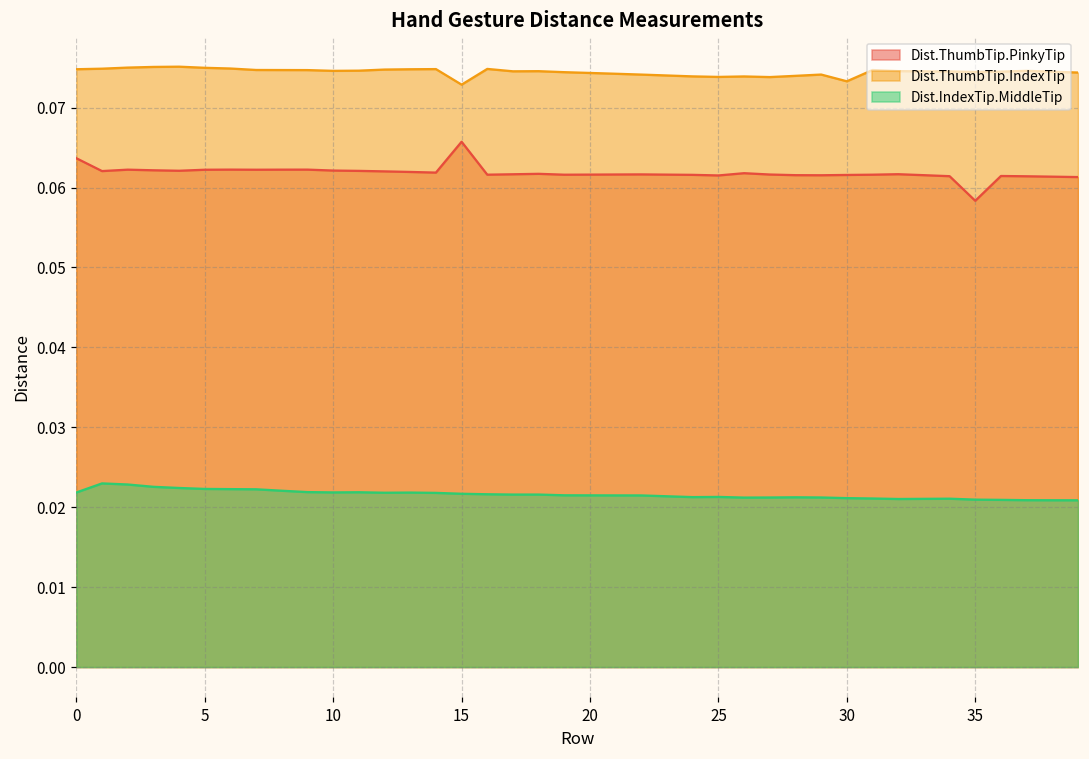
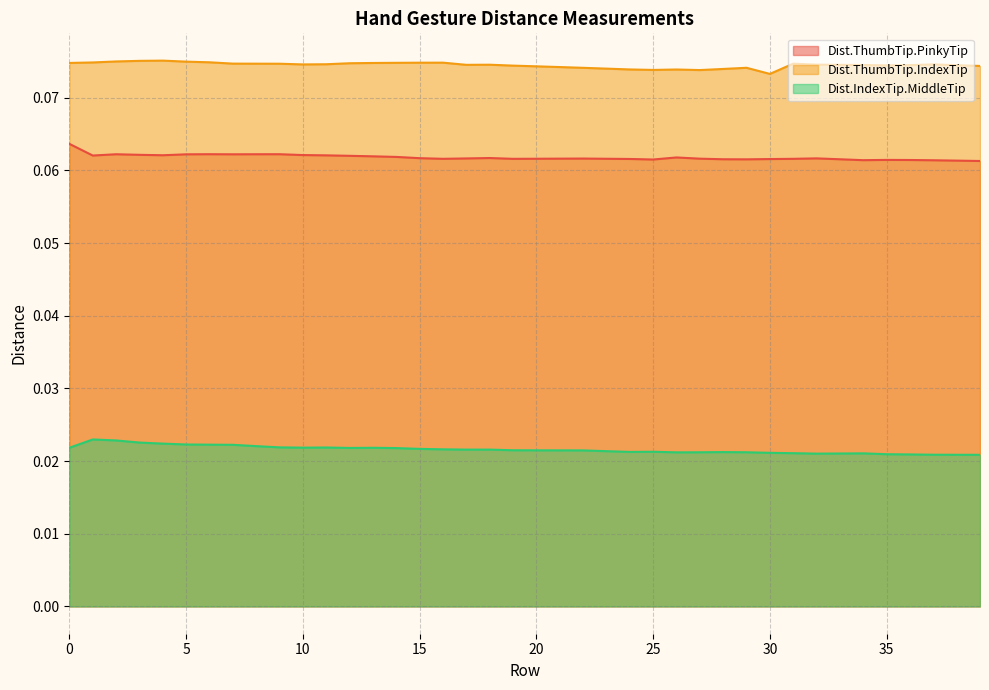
  {
    "Dist.ThumbTip.PinkyTip": {
      "0": 0.064,
      "5": 0.062,
      "10": 0.062,
-     "15": 0.066,
+     "15": 0.062,
      "20": 0.062,
      "25": 0.062,
      "30": 0.062,
-     "35": 0.058
+     "35": 0.061
    },
    "Dist.ThumbTip.IndexTip": {
      "0": 0.075,
      "5": 0.075,
      "10": 0.075,
-     "15": 0.073,
+     "15": 0.075,
      "20": 0.074,
      "25": 0.074,
      "30": 0.073
    },
    "Dist.IndexTip.MiddleTip": {
      "0": 0.022,
      "5": 0.022,
      "10": 0.022,
      "15": 0.022,
      "20": 0.021,
      "25": 0.021,
      "30": 0.021,
      "35": 0.021
    }
  }
